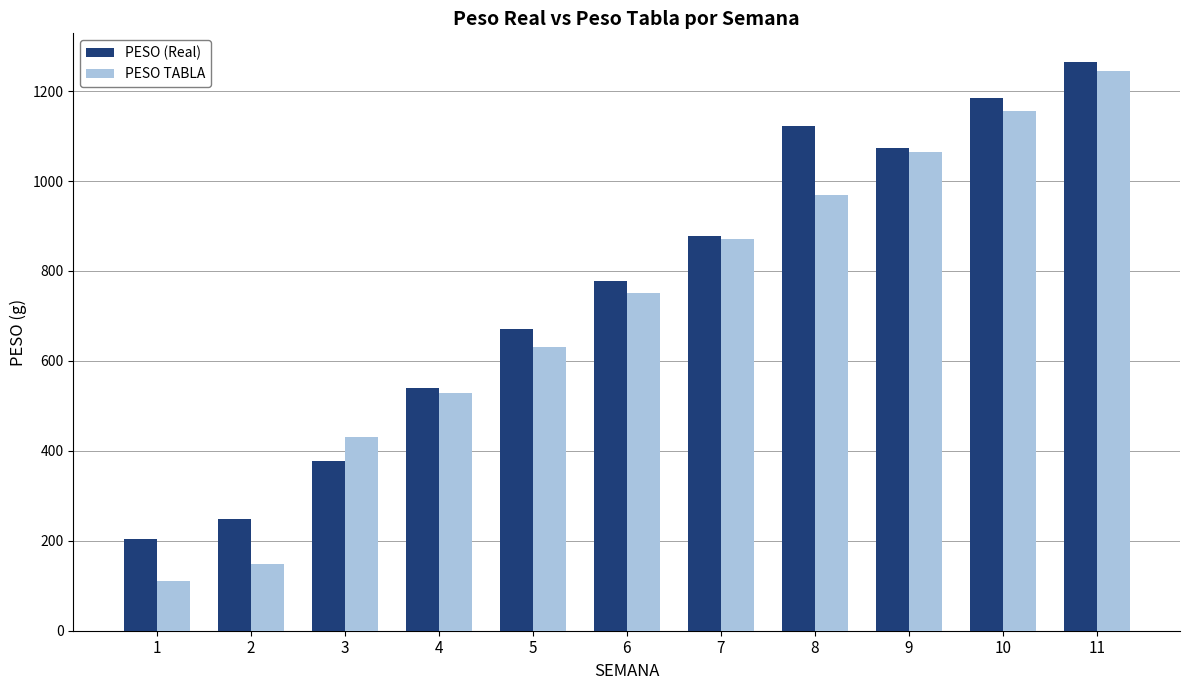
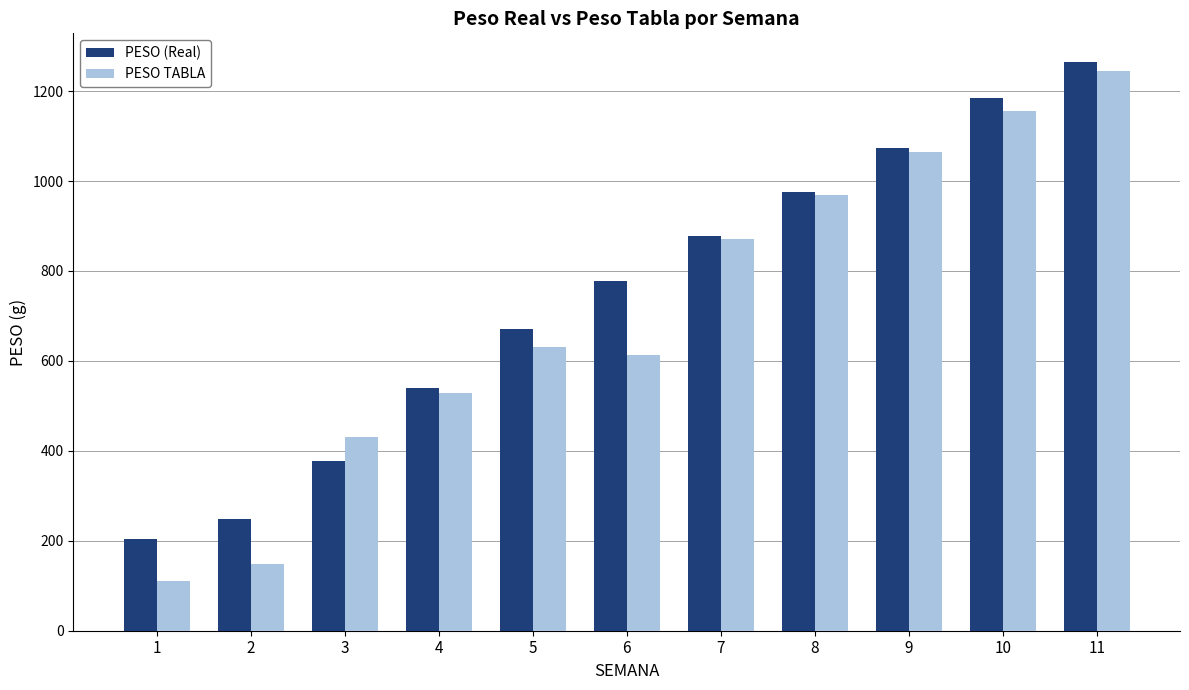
  {
    "PESO (Real)": {
      "1": 200,
      "2": 250,
      "3": 380,
      "4": 540,
      "5": 670,
      "6": 780,
      "7": 880,
-     "8": 1120,
+     "8": 980,
      "9": 1070,
      "10": 1180,
      "11": 1270
    },
    "PESO TABLA": {
      "1": 110,
      "2": 150,
      "3": 430,
      "4": 530,
      "5": 630,
-     "6": 750,
+     "6": 610,
      "7": 870,
      "8": 970,
      "9": 1070,
      "10": 1160,
      "11": 1250
    }
  }
